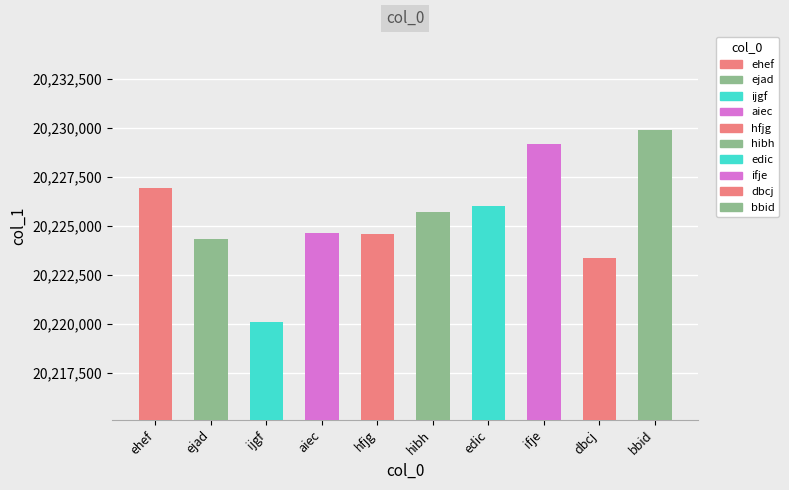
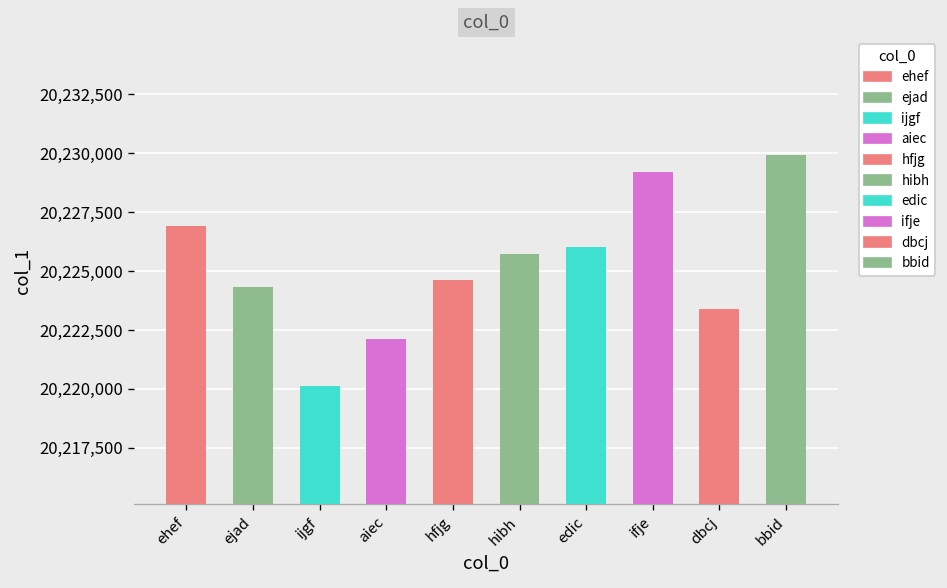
  {
    "ehef": "20,226,900",
    "ejad": "20,224,300",
    "ijgf": "20,220,100",
-   "aiec": "20,224,600",
+   "aiec": "20,222,100",
    "hfjg": "20,224,600",
    "hibh": "20,225,700",
    "edic": "20,226,000",
    "ifje": "20,229,200",
    "dbcj": "20,223,400",
    "bbid": "20,229,900"
  }
